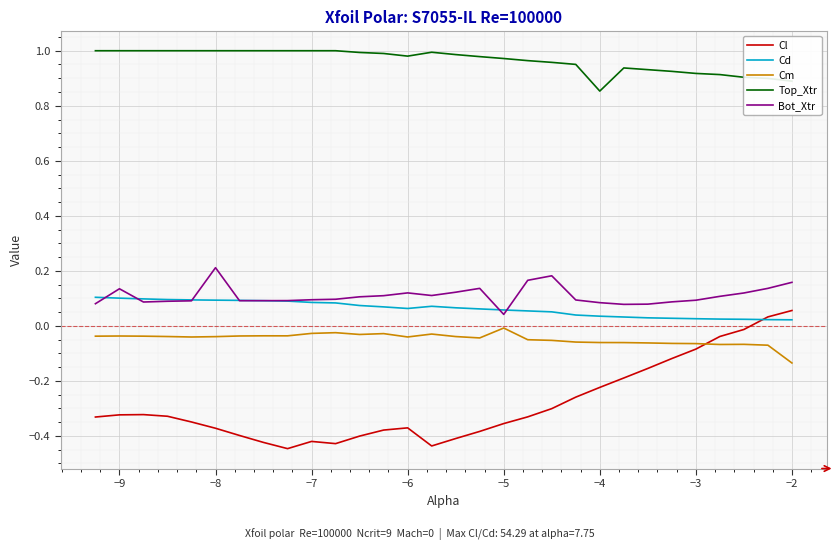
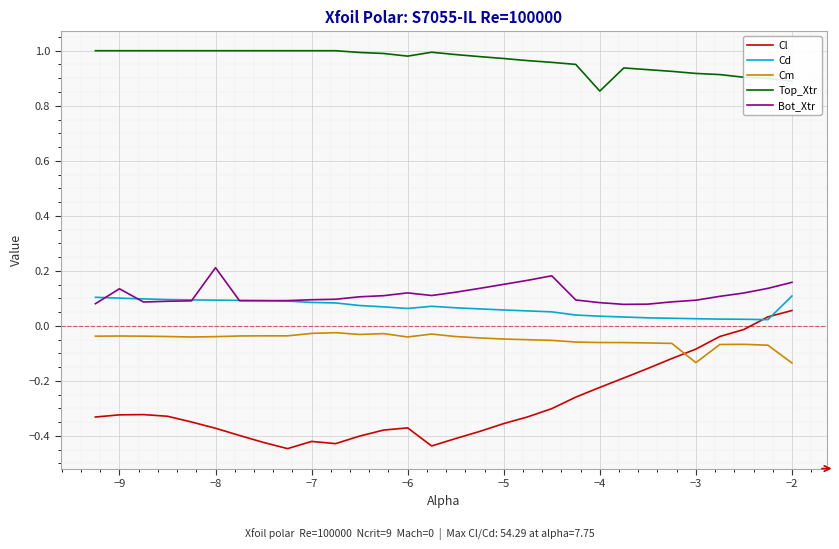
  {
    "Cl": {
      "−9": -0.32,
      "−8": -0.37,
      "−7": -0.42,
      "−6": -0.37,
      "−5": -0.36,
      "−4": -0.22,
      "−3": -0.08,
      "−2": 0.06
    },
    "Cd": {
      "−9": 0.10,
      "−8": 0.09,
      "−7": 0.09,
      "−6": 0.06,
      "−5": 0.06,
      "−4": 0.04,
      "−3": 0.03,
-     "−2": 0.02
+     "−2": 0.11
    },
    "Cm": {
      "−9": -0.04,
      "−8": -0.04,
      "−7": -0.03,
      "−6": -0.04,
-     "−5": -0.01,
+     "−5": -0.05,
      "−4": -0.06,
-     "−3": -0.06,
+     "−3": -0.13,
      "−2": -0.14
    },
    "Top_Xtr": {
      "−9": 1.00,
      "−8": 1.00,
      "−7": 1.00,
      "−6": 0.98,
      "−5": 0.97,
      "−4": 0.85,
      "−3": 0.92
    },
    "Bot_Xtr": {
      "−9": 0.13,
      "−8": 0.21,
      "−7": 0.09,
      "−6": 0.12,
-     "−5": 0.04,
+     "−5": 0.15,
      "−4": 0.08,
      "−3": 0.09,
      "−2": 0.16
    }
  }
